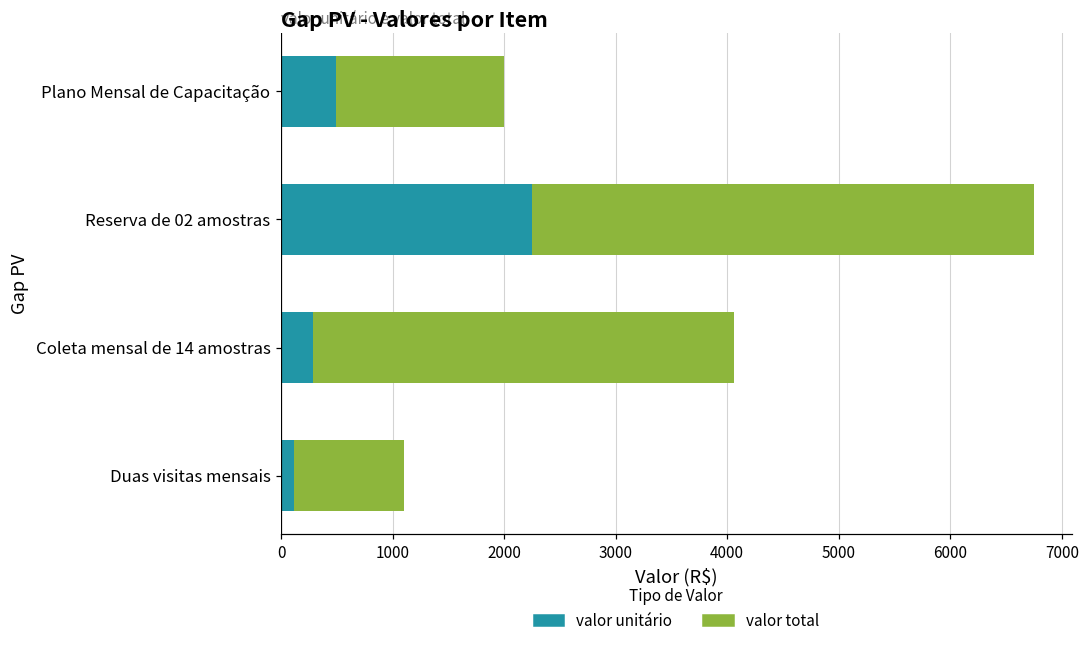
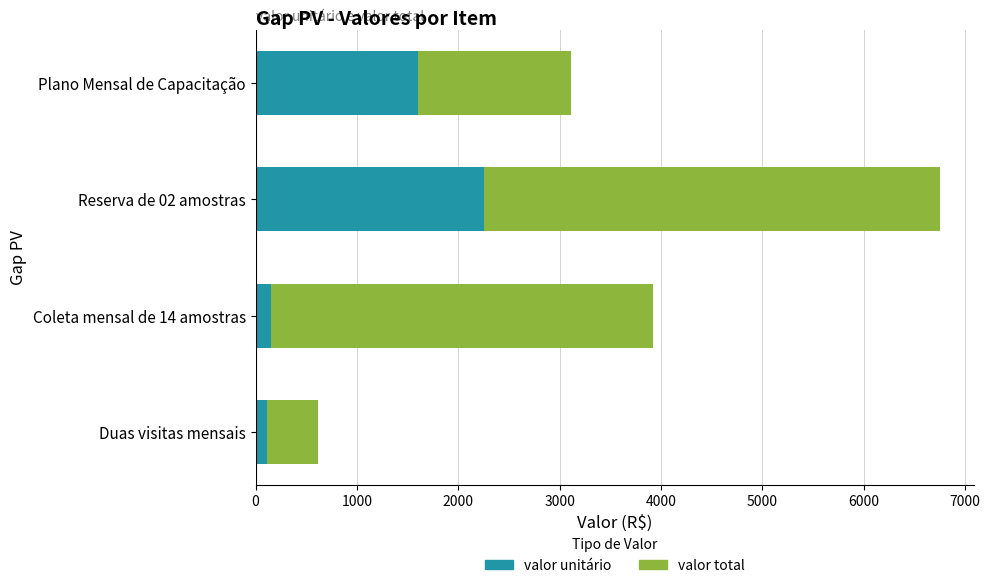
  {
    "valor unitário": {
-     "Plano Mensal de Capacitação": 490,
+     "Plano Mensal de Capacitação": 1610,
      "Reserva de 02 amostras": 2250,
-     "Coleta mensal de 14 amostras": 290,
+     "Coleta mensal de 14 amostras": 150,
      "Duas visitas mensais": 120
    },
    "valor total": {
      "Plano Mensal de Capacitação": 1510,
      "Reserva de 02 amostras": 4500,
      "Coleta mensal de 14 amostras": 3770,
-     "Duas visitas mensais": 980
+     "Duas visitas mensais": 500
    }
  }
